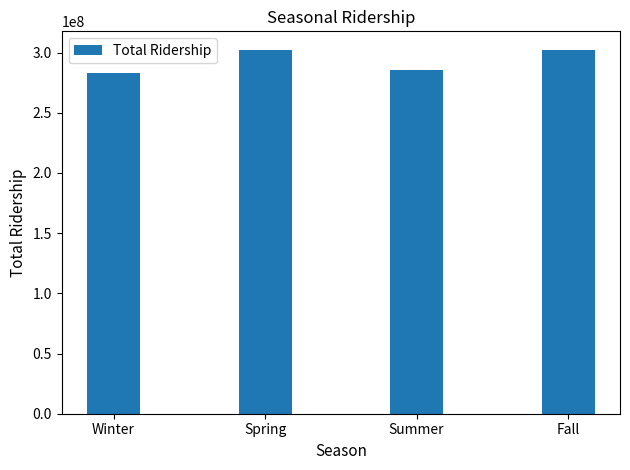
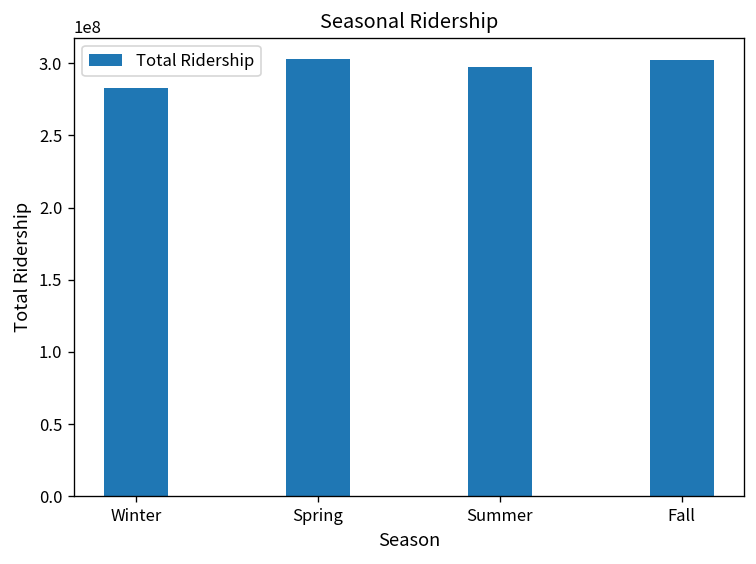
  {
    "Winter": 283000000,
    "Spring": 302000000,
-   "Summer": 286000000,
+   "Summer": 297000000,
    "Fall": 302000000
  }
